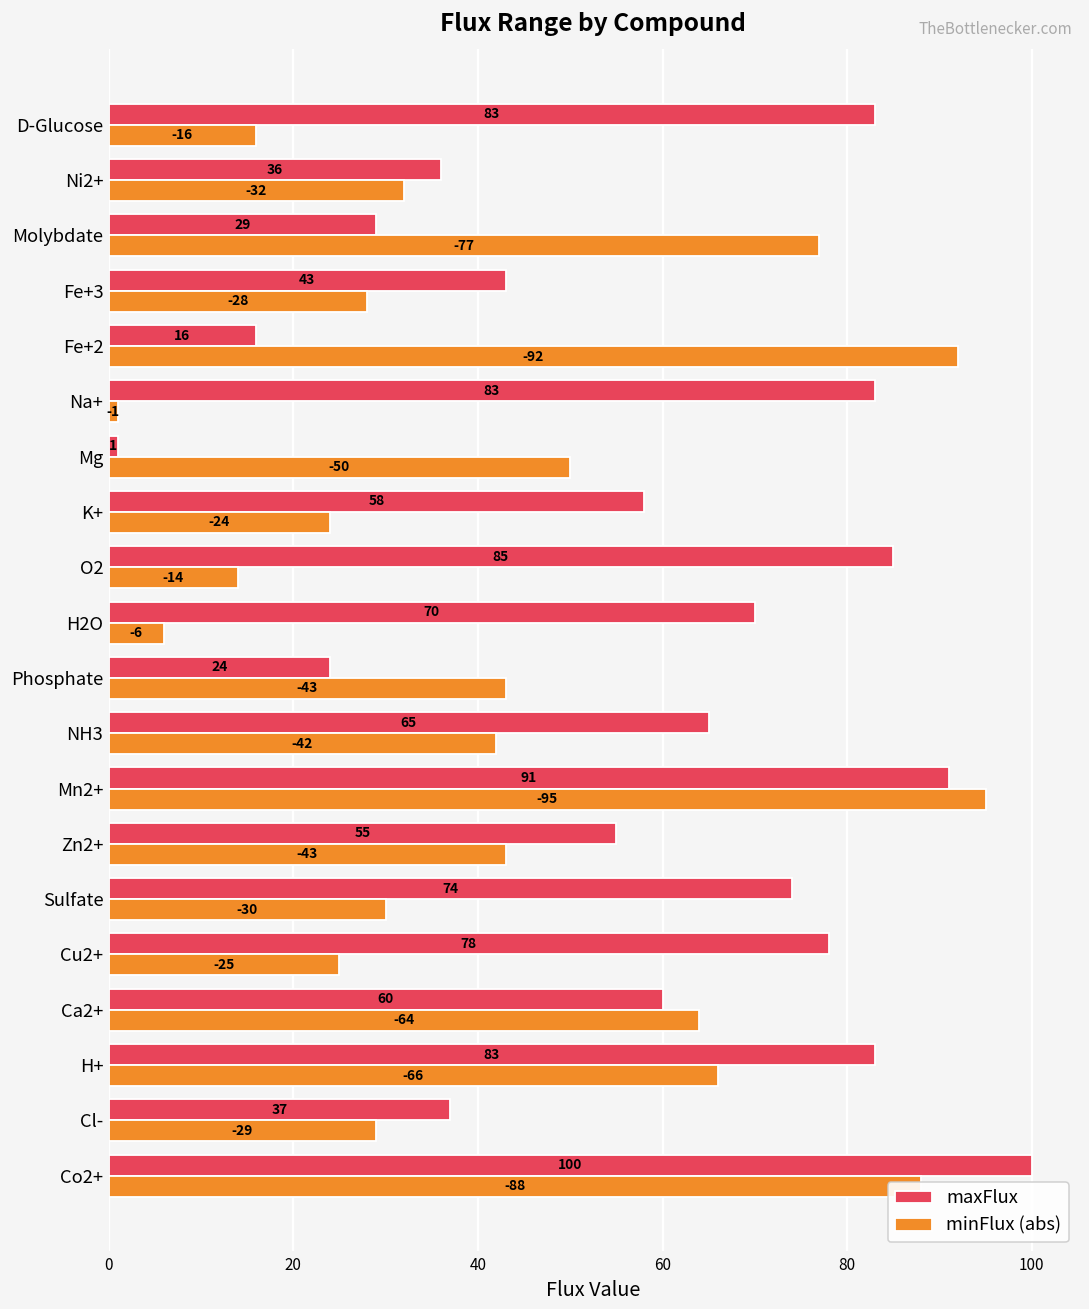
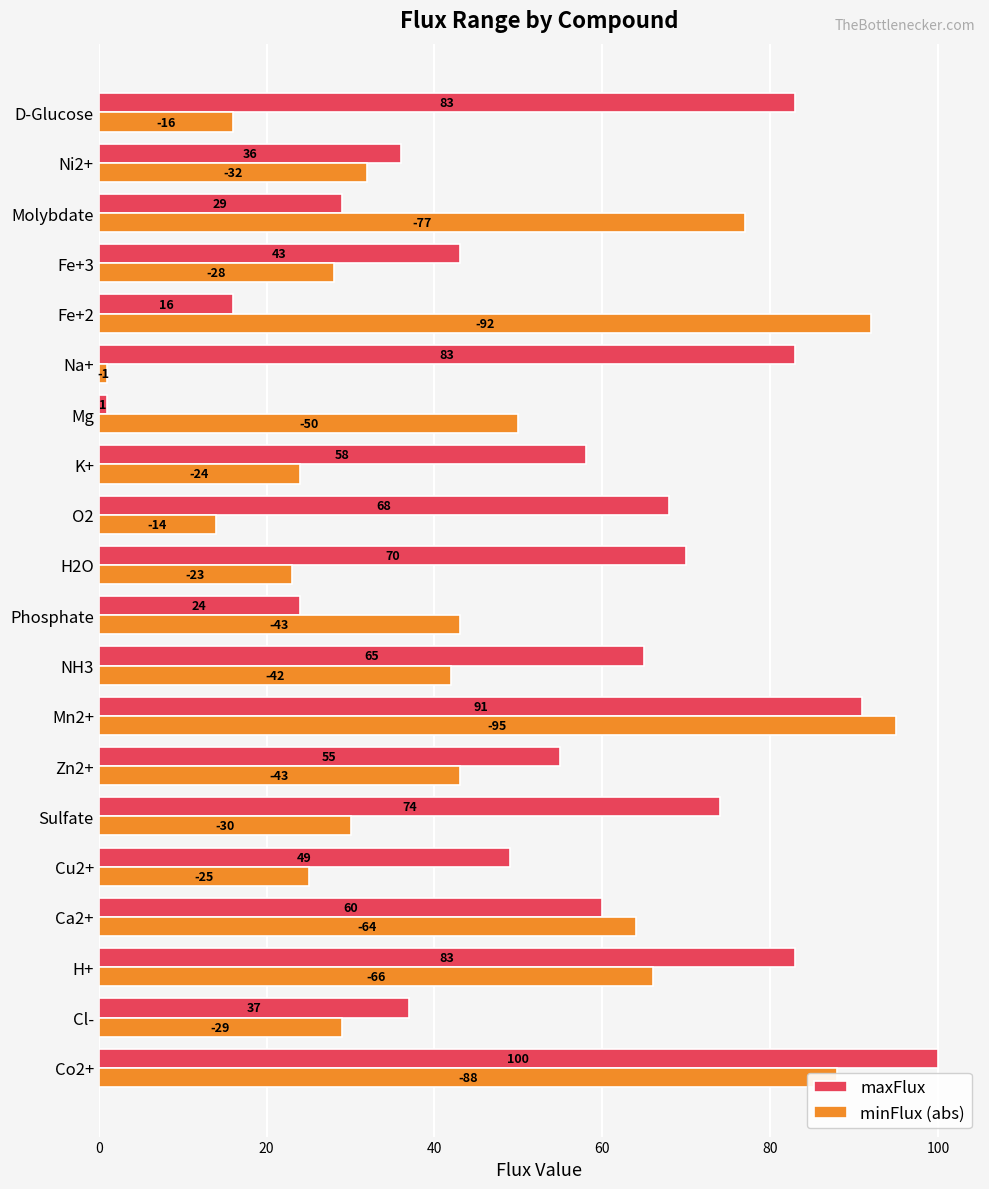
  {
    "maxFlux": {
      "D-Glucose": 83,
      "Ni2+": 36,
      "Molybdate": 29,
      "Fe+3": 43,
      "Fe+2": 16,
      "Na+": 83,
      "Mg": 1,
      "K+": 58,
-     "O2": 85,
+     "O2": 68,
      "H2O": 70,
      "Phosphate": 24,
      "NH3": 65,
      "Mn2+": 91,
      "Zn2+": 55,
      "Sulfate": 74,
-     "Cu2+": 78,
+     "Cu2+": 49,
      "Ca2+": 60,
      "H+": 83,
      "Cl-": 37,
      "Co2+": 100
    },
    "minFlux (abs)": {
-     "H2O": -6
+     "H2O": -23
    }
  }
